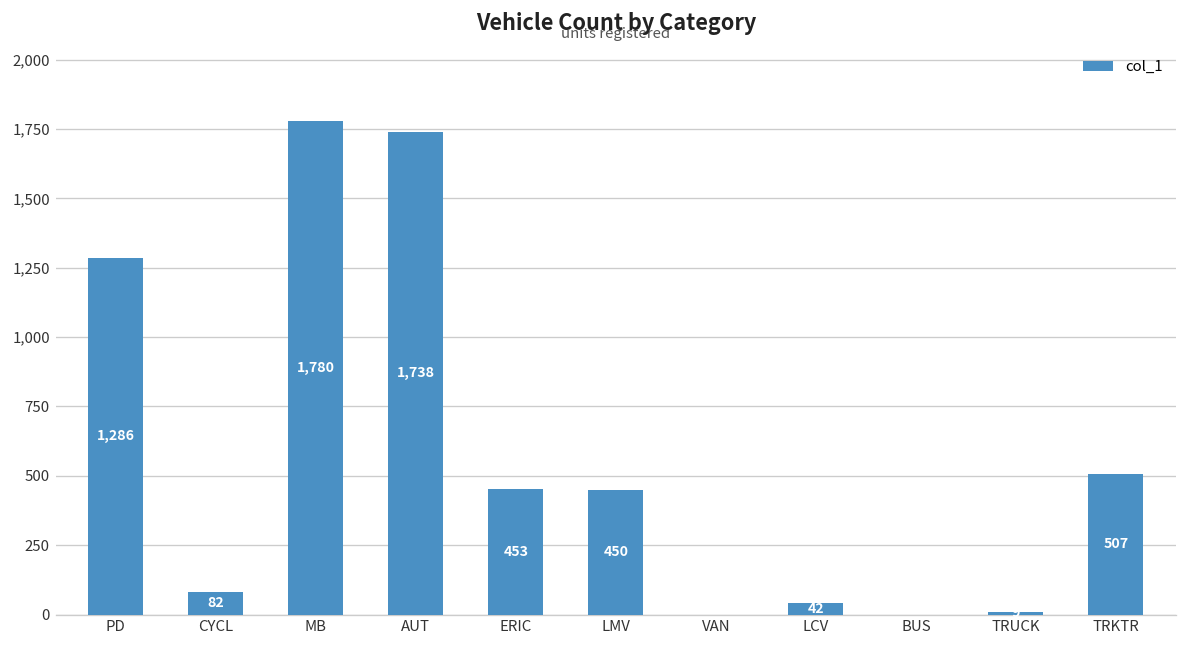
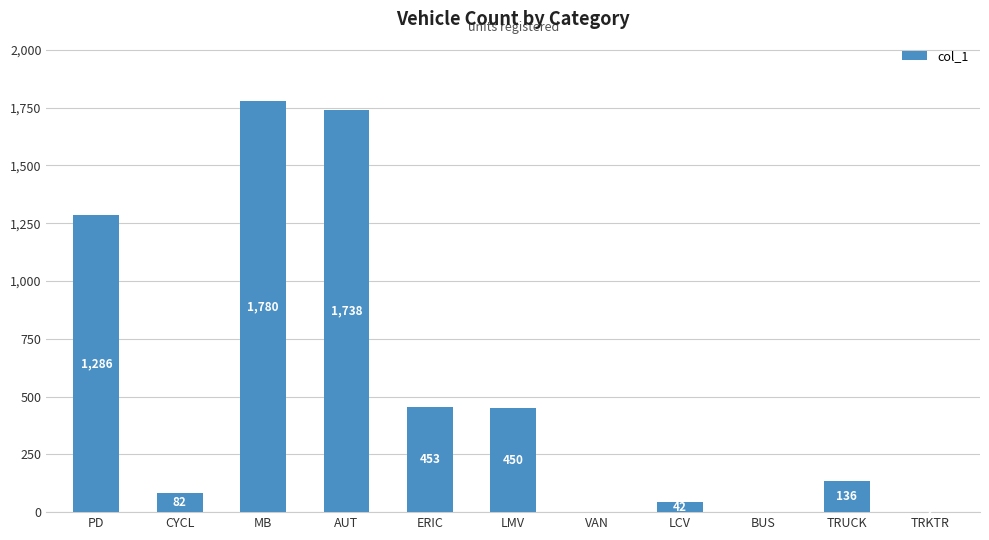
  {
    "VAN": 0,
    "BUS": 0,
-   "TRUCK": 10,
-   "TRKTR": 510
+   "TRUCK": 140,
+   "TRKTR": 0
  }
